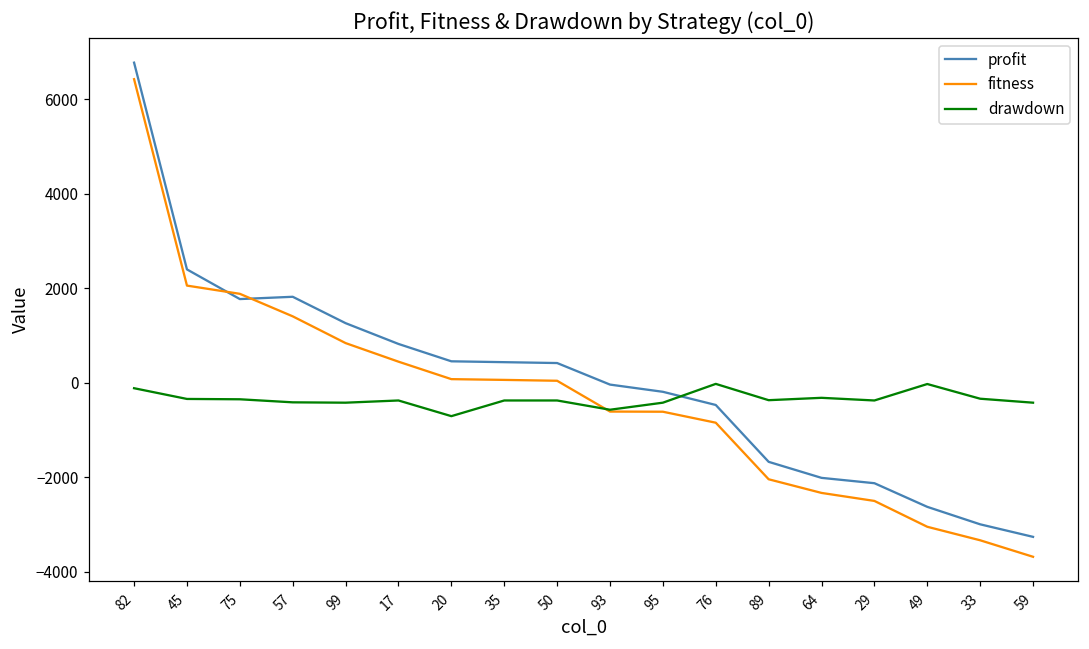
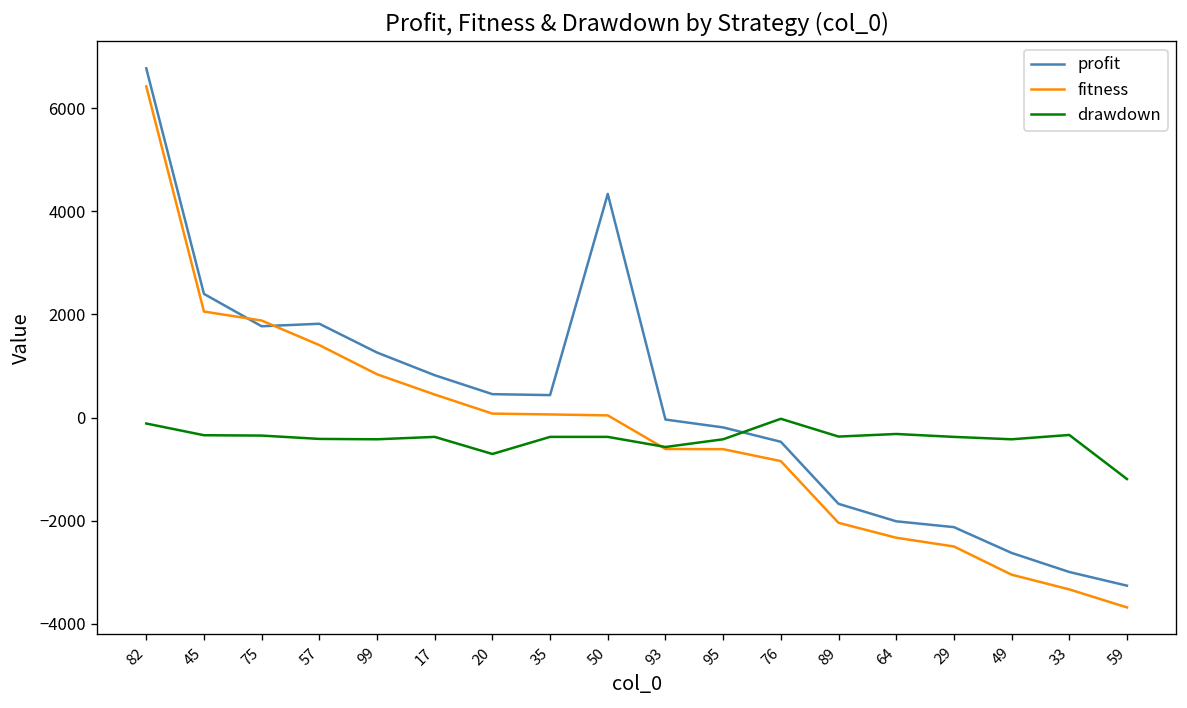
  {
    "profit": {
      "82": 6800,
      "45": 2400,
      "75": 1800,
      "57": 1800,
      "99": 1300,
      "17": 800,
      "20": 500,
      "35": 400,
-     "50": 400,
+     "50": 4300,
      "93": 0,
      "95": -200,
      "76": -500,
      "89": -1700,
      "64": -2000,
      "29": -2100,
      "49": -2600,
      "33": -3000,
      "59": -3300
    },
    "fitness": {
      "82": 6400,
      "45": 2100,
      "75": 1900,
      "57": 1400,
      "99": 800,
      "17": 400,
      "20": 100,
      "35": 100,
      "50": 0,
      "95": -600,
      "76": -800,
      "89": -2000,
      "64": -2300,
      "29": -2500,
      "49": -3000,
      "33": -3300,
      "59": -3700
    },
    "drawdown": {
      "82": -100,
      "45": -300,
      "75": -300,
      "57": -400,
      "99": -400,
      "17": -400,
      "20": -700,
      "35": -400,
      "50": -400,
      "95": -400,
      "76": 0,
      "89": -400,
      "64": -300,
      "29": -400,
-     "49": 0,
+     "49": -400,
      "33": -300,
-     "59": -400
+     "59": -1200
    }
  }
